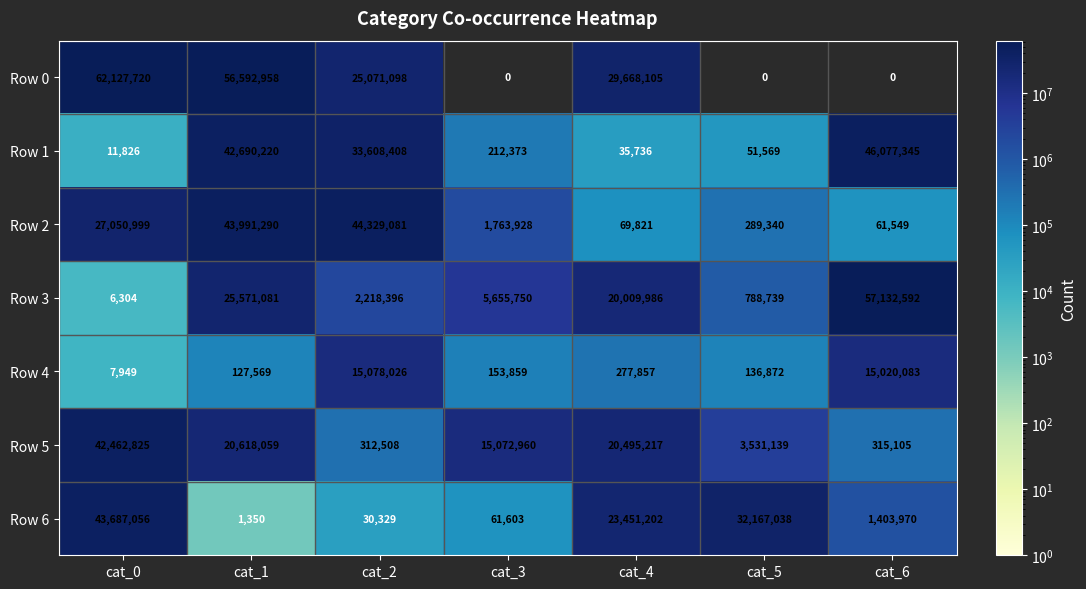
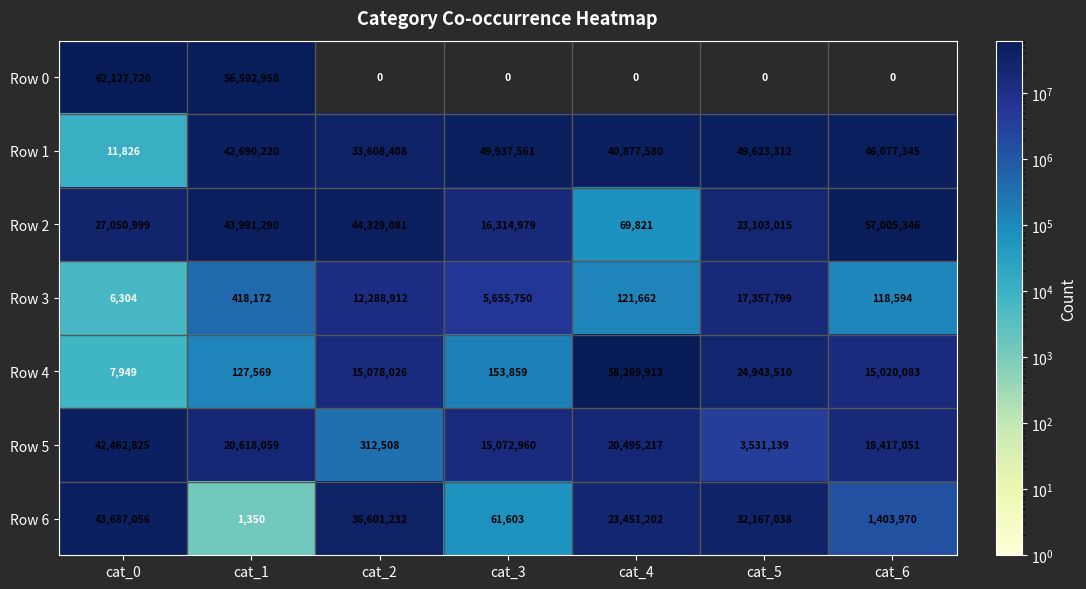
  {
    "Row 0": {
      "cat_0": "62,127,720",
      "cat_1": "56,592,958",
-     "cat_2": "25,071,098",
+     "cat_2": "0",
      "cat_3": "0",
-     "cat_4": "29,668,105",
+     "cat_4": "0",
      "cat_5": "0",
      "cat_6": "0"
    },
    "Row 1": {
      "cat_0": "11,826",
      "cat_1": "42,690,220",
      "cat_2": "33,608,408",
-     "cat_3": "212,373",
-     "cat_4": "35,736",
-     "cat_5": "51,569",
+     "cat_3": "49,937,561",
+     "cat_4": "40,877,580",
+     "cat_5": "49,623,312",
      "cat_6": "46,077,345"
    },
    "Row 2": {
      "cat_0": "27,050,999",
      "cat_1": "43,991,290",
      "cat_2": "44,329,081",
-     "cat_3": "1,763,928",
+     "cat_3": "16,314,979",
      "cat_4": "69,821",
-     "cat_5": "289,340",
-     "cat_6": "61,549"
+     "cat_5": "23,103,015",
+     "cat_6": "57,005,346"
    },
    "Row 3": {
      "cat_0": "6,304",
-     "cat_1": "25,571,081",
-     "cat_2": "2,218,396",
+     "cat_1": "418,172",
+     "cat_2": "12,288,912",
      "cat_3": "5,655,750",
-     "cat_4": "20,009,986",
-     "cat_5": "788,739",
-     "cat_6": "57,132,592"
+     "cat_4": "121,662",
+     "cat_5": "17,357,799",
+     "cat_6": "118,594"
    },
    "Row 4": {
      "cat_0": "7,949",
      "cat_1": "127,569",
      "cat_2": "15,078,026",
      "cat_3": "153,859",
-     "cat_4": "277,857",
-     "cat_5": "136,872",
+     "cat_4": "58,269,913",
+     "cat_5": "24,943,510",
      "cat_6": "15,020,083"
    },
    "Row 5": {
      "cat_0": "42,462,825",
      "cat_1": "20,618,059",
      "cat_2": "312,508",
      "cat_3": "15,072,960",
      "cat_4": "20,495,217",
      "cat_5": "3,531,139",
-     "cat_6": "315,105"
+     "cat_6": "18,417,051"
    },
    "Row 6": {
      "cat_0": "43,687,056",
      "cat_1": "1,350",
-     "cat_2": "30,329",
+     "cat_2": "36,601,232",
      "cat_3": "61,603",
      "cat_4": "23,451,202",
      "cat_5": "32,167,038",
      "cat_6": "1,403,970"
    }
  }
